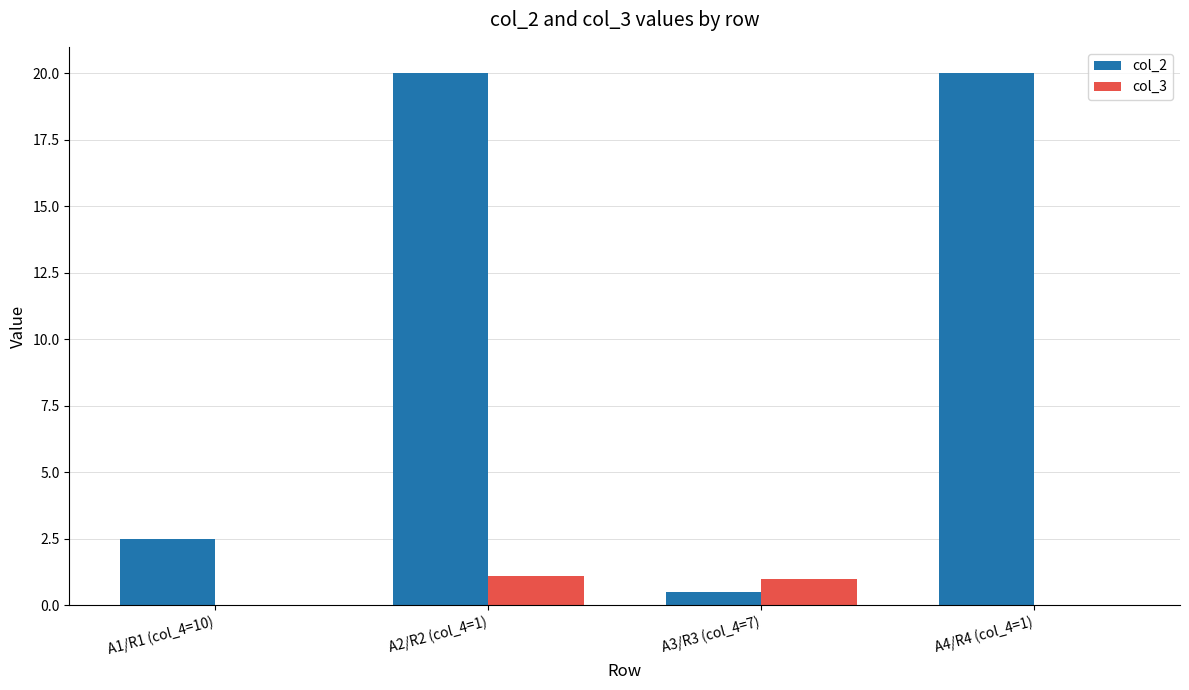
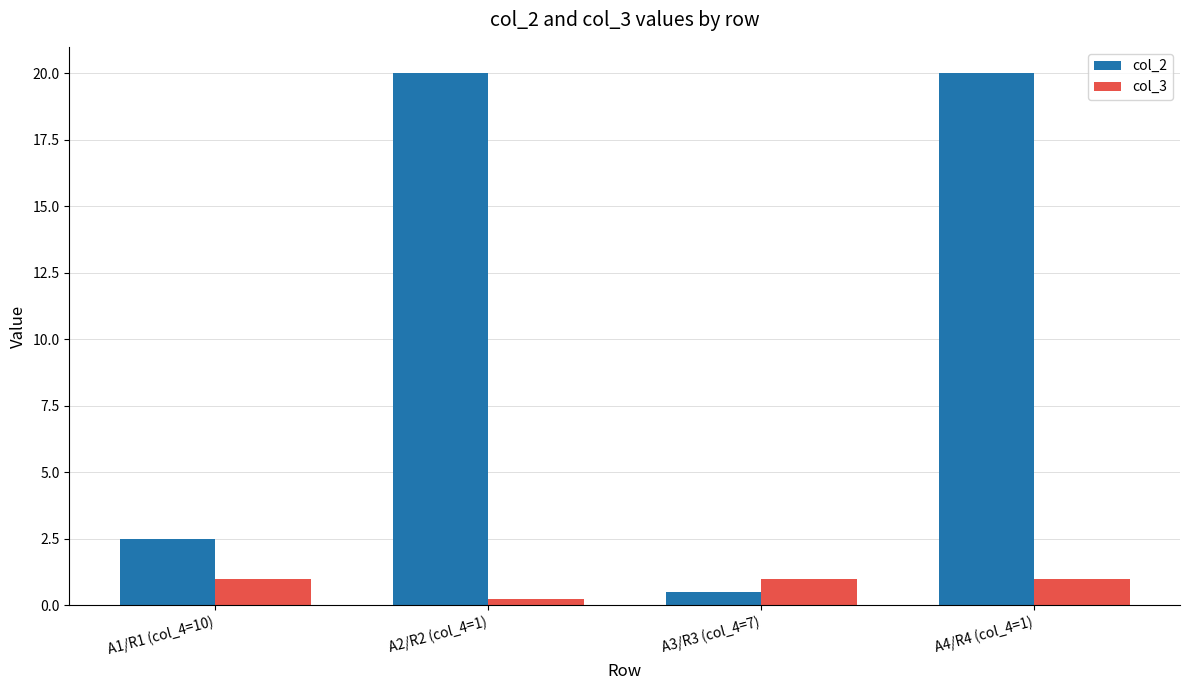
  {
    "col_2": {
      "A1/R1 (col_4=10)": 2.5,
      "A2/R2 (col_4=1)": 20.0,
      "A3/R3 (col_4=7)": 0.5,
      "A4/R4 (col_4=1)": 20.0
    },
    "col_3": {
-     "A1/R1 (col_4=10)": 0,
-     "A2/R2 (col_4=1)": 1.1,
+     "A1/R1 (col_4=10)": 1,
+     "A2/R2 (col_4=1)": 0.3,
      "A3/R3 (col_4=7)": 1.0,
-     "A4/R4 (col_4=1)": 0
+     "A4/R4 (col_4=1)": 1
    }
  }
